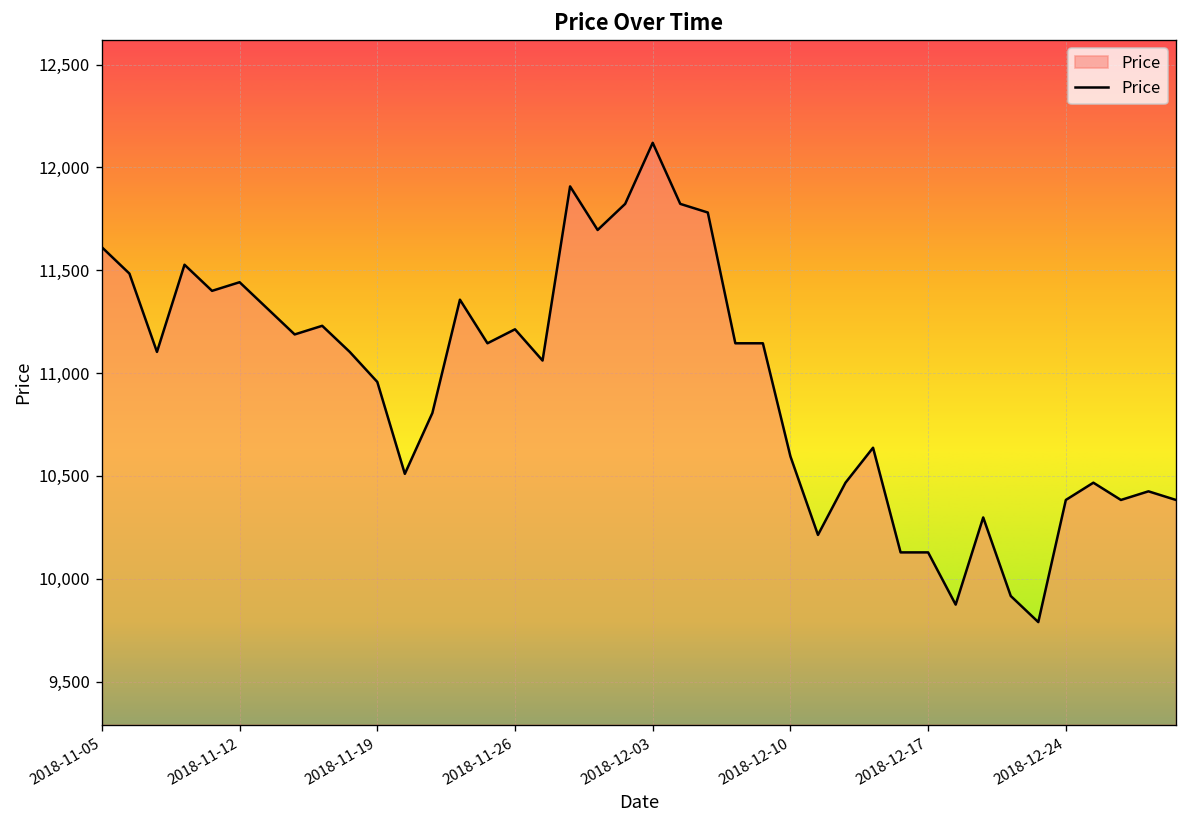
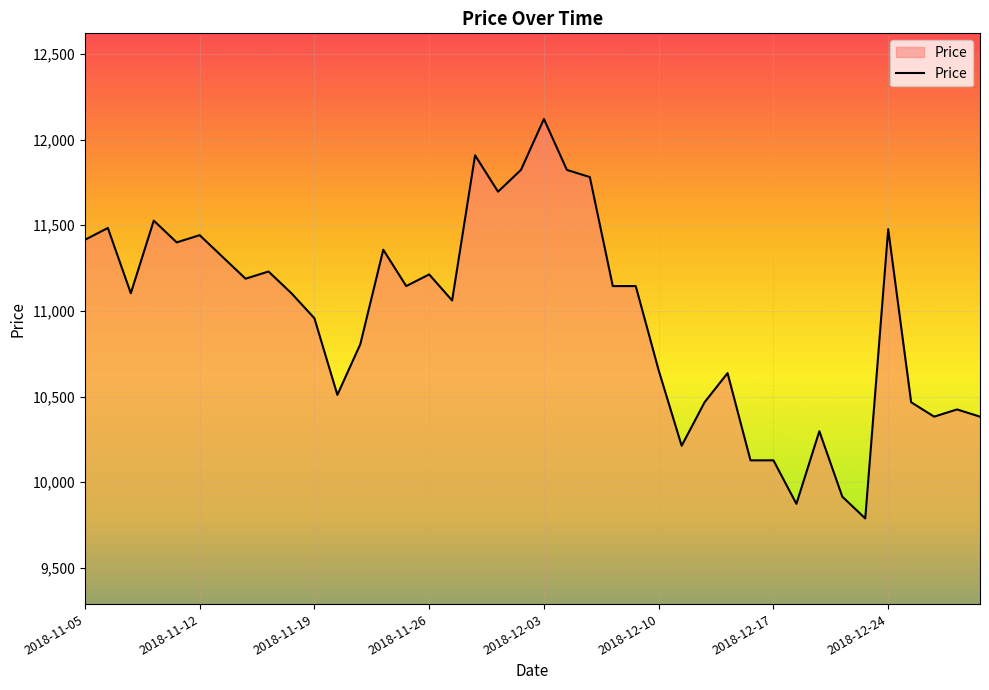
  {
-   "2018-11-05": "11,610",
+   "2018-11-05": "11,420",
    "2018-11-12": "11,440",
    "2018-11-19": "10,960",
    "2018-11-26": "11,210",
    "2018-12-03": "12,120",
-   "2018-12-10": "10,600",
+   "2018-12-10": "10,650",
    "2018-12-17": "10,130",
-   "2018-12-24": "10,380"
+   "2018-12-24": "11,480"
  }
